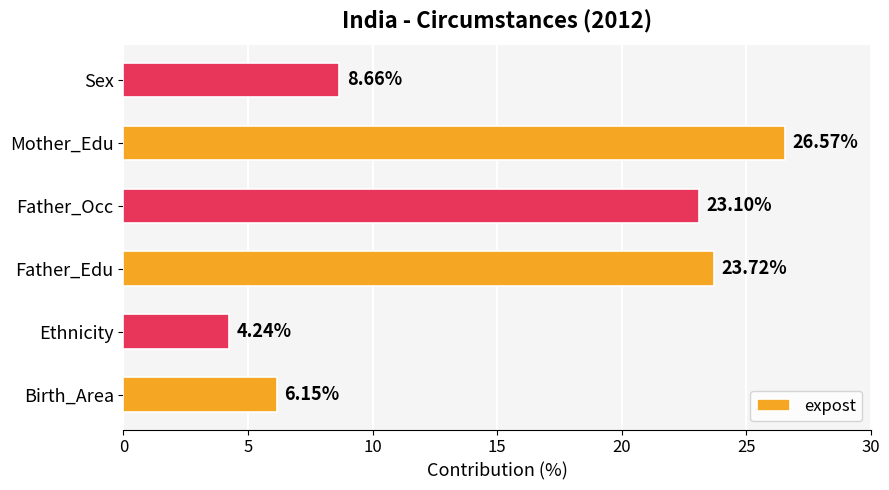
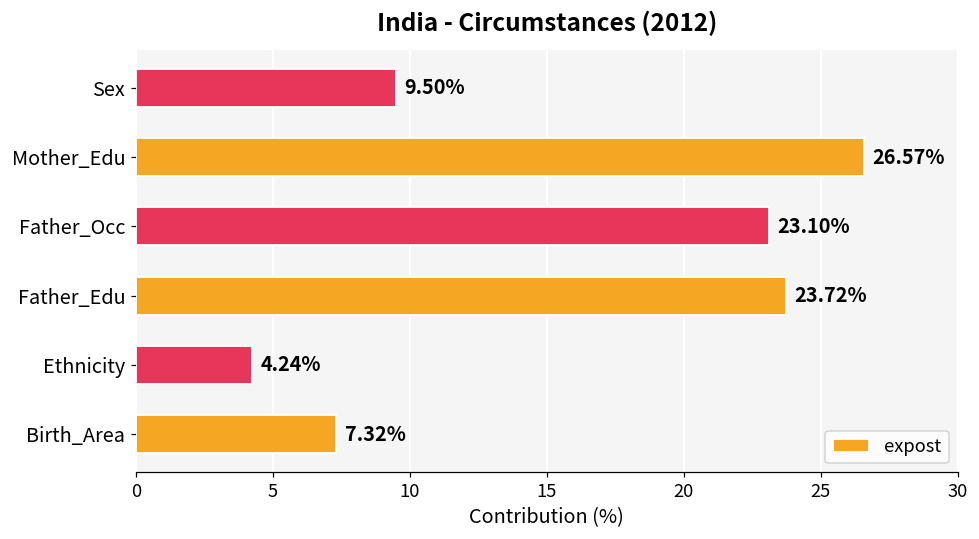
  {
-   "Sex": "8.66%",
+   "Sex": "9.50%",
    "Mother_Edu": "26.57%",
    "Father_Occ": "23.10%",
    "Father_Edu": "23.72%",
    "Ethnicity": "4.24%",
-   "Birth_Area": "6.15%"
+   "Birth_Area": "7.32%"
  }
